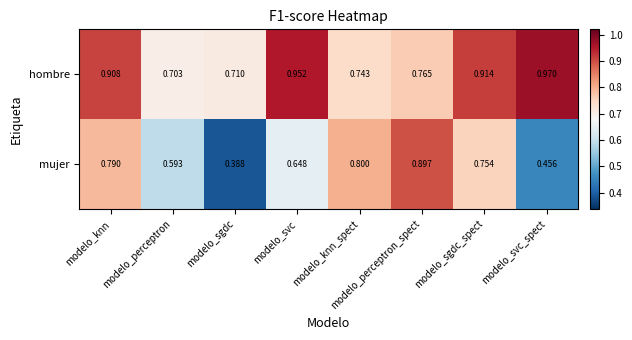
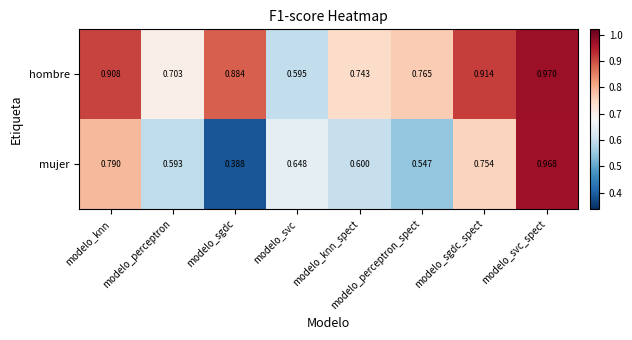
  {
    "hombre": {
      "modelo_knn": 0.908,
      "modelo_perceptron": 0.703,
-     "modelo_sgdc": 0.710,
-     "modelo_svc": 0.952,
+     "modelo_sgdc": 0.884,
+     "modelo_svc": 0.595,
      "modelo_knn_spect": 0.743,
      "modelo_perceptron_spect": 0.765,
      "modelo_sgdc_spect": 0.914,
      "modelo_svc_spect": 0.970
    },
    "mujer": {
      "modelo_knn": 0.790,
      "modelo_perceptron": 0.593,
      "modelo_sgdc": 0.388,
      "modelo_svc": 0.648,
-     "modelo_knn_spect": 0.800,
-     "modelo_perceptron_spect": 0.897,
+     "modelo_knn_spect": 0.600,
+     "modelo_perceptron_spect": 0.547,
      "modelo_sgdc_spect": 0.754,
-     "modelo_svc_spect": 0.456
+     "modelo_svc_spect": 0.968
    }
  }
